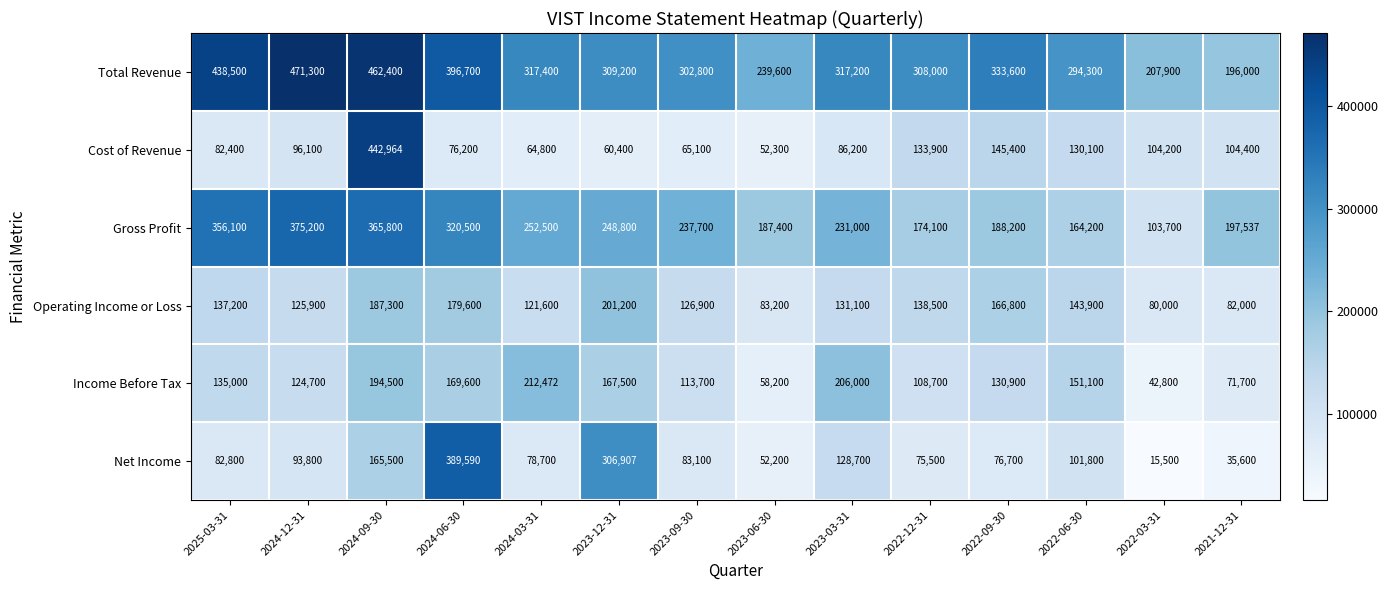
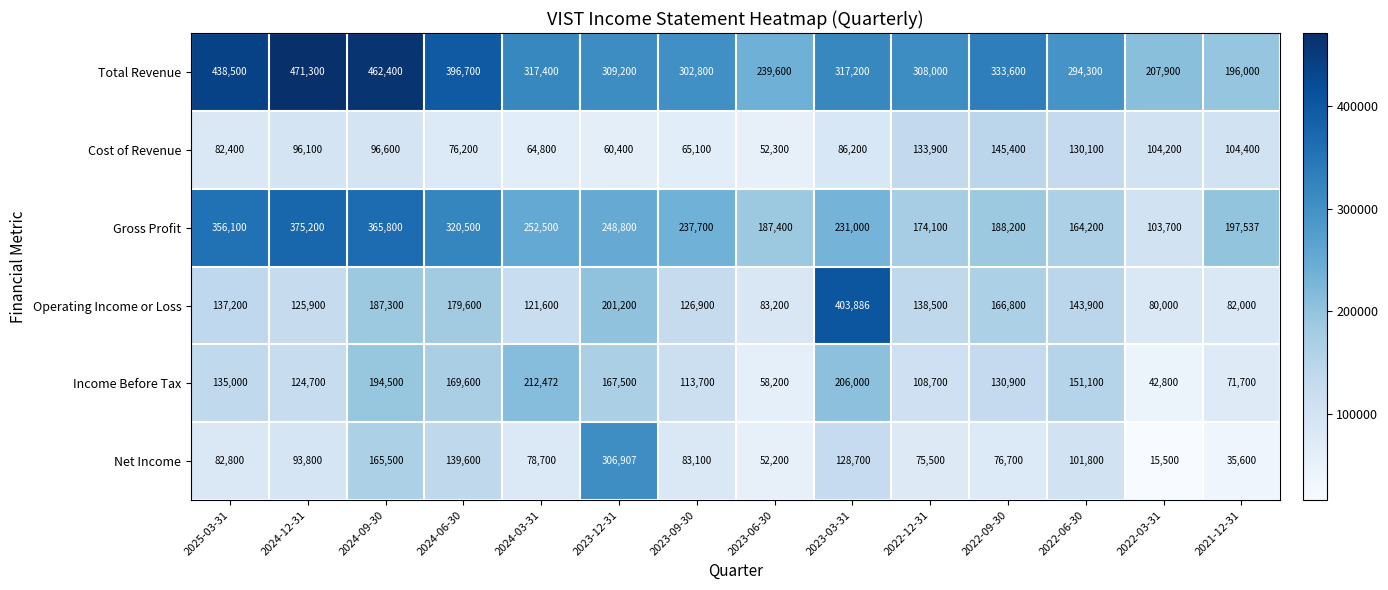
  {
    "Total Revenue": {
      "2025-03-31": "438,500",
      "2024-12-31": "471,300",
      "2024-09-30": "462,400",
      "2024-06-30": "396,700",
      "2024-03-31": "317,400",
      "2023-12-31": "309,200",
      "2023-09-30": "302,800",
      "2023-06-30": "239,600",
      "2023-03-31": "317,200",
      "2022-12-31": "308,000",
      "2022-09-30": "333,600",
      "2022-06-30": "294,300",
      "2022-03-31": "207,900",
      "2021-12-31": "196,000"
    },
    "Cost of Revenue": {
      "2025-03-31": "82,400",
      "2024-12-31": "96,100",
-     "2024-09-30": "442,964",
+     "2024-09-30": "96,600",
      "2024-06-30": "76,200",
      "2024-03-31": "64,800",
      "2023-12-31": "60,400",
      "2023-09-30": "65,100",
      "2023-06-30": "52,300",
      "2023-03-31": "86,200",
      "2022-12-31": "133,900",
      "2022-09-30": "145,400",
      "2022-06-30": "130,100",
      "2022-03-31": "104,200",
      "2021-12-31": "104,400"
    },
    "Gross Profit": {
      "2025-03-31": "356,100",
      "2024-12-31": "375,200",
      "2024-09-30": "365,800",
      "2024-06-30": "320,500",
      "2024-03-31": "252,500",
      "2023-12-31": "248,800",
      "2023-09-30": "237,700",
      "2023-06-30": "187,400",
      "2023-03-31": "231,000",
      "2022-12-31": "174,100",
      "2022-09-30": "188,200",
      "2022-06-30": "164,200",
      "2022-03-31": "103,700",
      "2021-12-31": "197,537"
    },
    "Operating Income or Loss": {
      "2025-03-31": "137,200",
      "2024-12-31": "125,900",
      "2024-09-30": "187,300",
      "2024-06-30": "179,600",
      "2024-03-31": "121,600",
      "2023-12-31": "201,200",
      "2023-09-30": "126,900",
      "2023-06-30": "83,200",
-     "2023-03-31": "131,100",
+     "2023-03-31": "403,886",
      "2022-12-31": "138,500",
      "2022-09-30": "166,800",
      "2022-06-30": "143,900",
      "2022-03-31": "80,000",
      "2021-12-31": "82,000"
    },
    "Income Before Tax": {
      "2025-03-31": "135,000",
      "2024-12-31": "124,700",
      "2024-09-30": "194,500",
      "2024-06-30": "169,600",
      "2024-03-31": "212,472",
      "2023-12-31": "167,500",
      "2023-09-30": "113,700",
      "2023-06-30": "58,200",
      "2023-03-31": "206,000",
      "2022-12-31": "108,700",
      "2022-09-30": "130,900",
      "2022-06-30": "151,100",
      "2022-03-31": "42,800",
      "2021-12-31": "71,700"
    },
    "Net Income": {
      "2025-03-31": "82,800",
      "2024-12-31": "93,800",
      "2024-09-30": "165,500",
-     "2024-06-30": "389,590",
+     "2024-06-30": "139,600",
      "2024-03-31": "78,700",
      "2023-12-31": "306,907",
      "2023-09-30": "83,100",
      "2023-06-30": "52,200",
      "2023-03-31": "128,700",
      "2022-12-31": "75,500",
      "2022-09-30": "76,700",
      "2022-06-30": "101,800",
      "2022-03-31": "15,500",
      "2021-12-31": "35,600"
    }
  }
